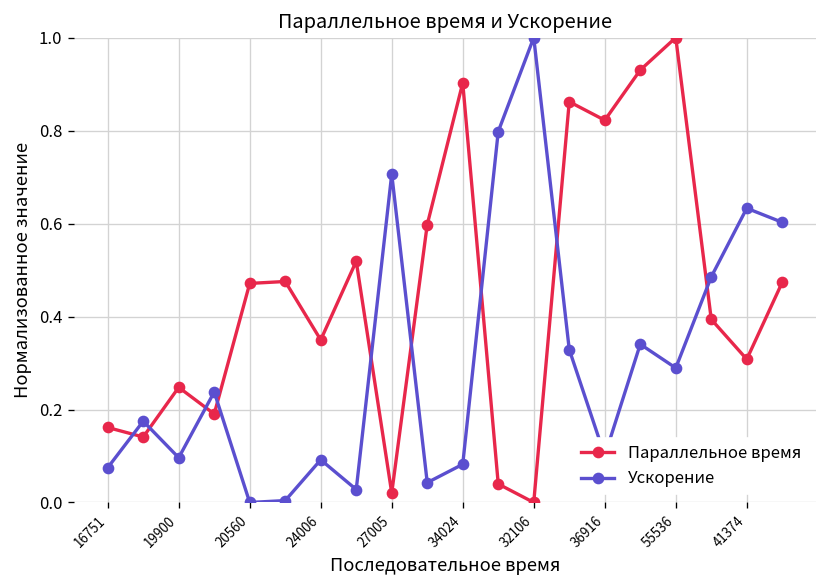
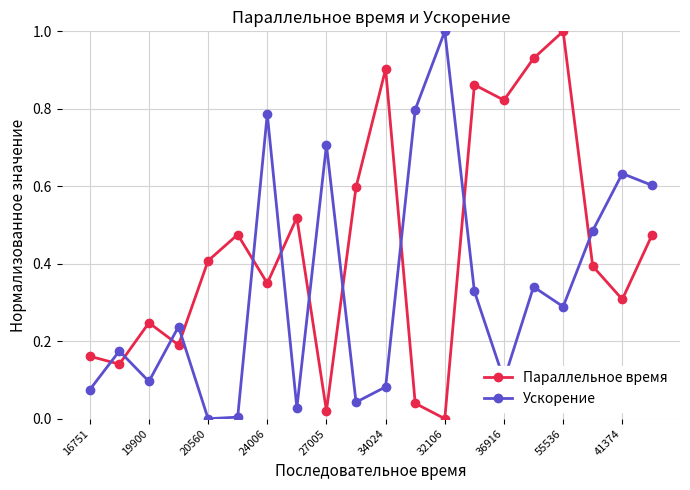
  {
    "Параллельное время": {
      "16751": 0.16,
      "19900": 0.25,
-     "20560": 0.47,
+     "20560": 0.41,
      "24006": 0.35,
      "27005": 0.02,
      "34024": 0.90,
      "32106": 0.00,
      "36916": 0.82,
      "55536": 1.00,
      "41374": 0.31
    },
    "Ускорение": {
      "16751": 0.07,
      "19900": 0.10,
      "20560": 0.00,
-     "24006": 0.09,
+     "24006": 0.79,
      "27005": 0.71,
      "34024": 0.08,
      "32106": 1.00,
      "55536": 0.29,
      "41374": 0.63
    }
  }
